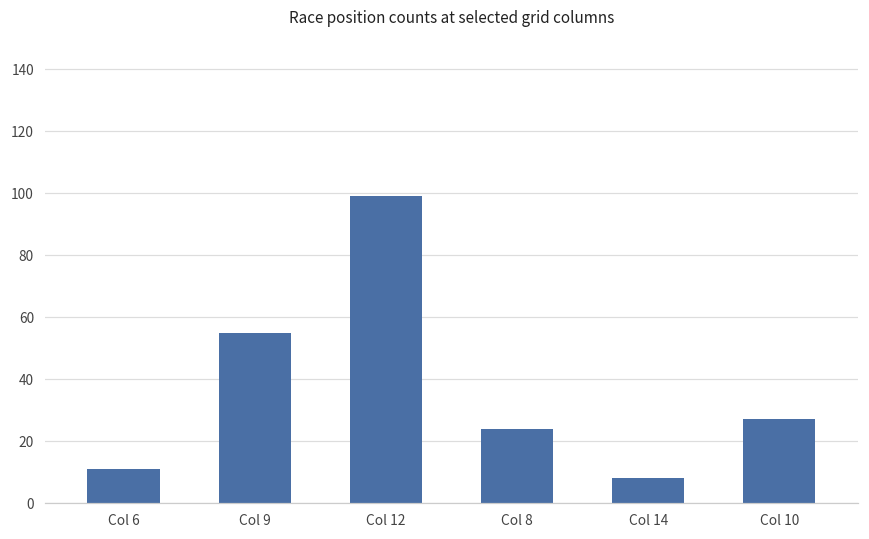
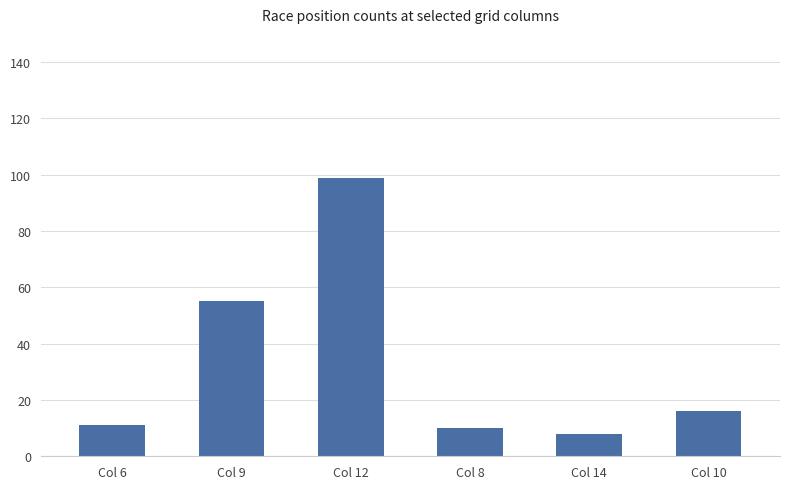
  {
    "Col 6": 11,
    "Col 9": 55,
    "Col 12": 99,
-   "Col 8": 24,
+   "Col 8": 10,
    "Col 14": 8,
-   "Col 10": 27
+   "Col 10": 16
  }
